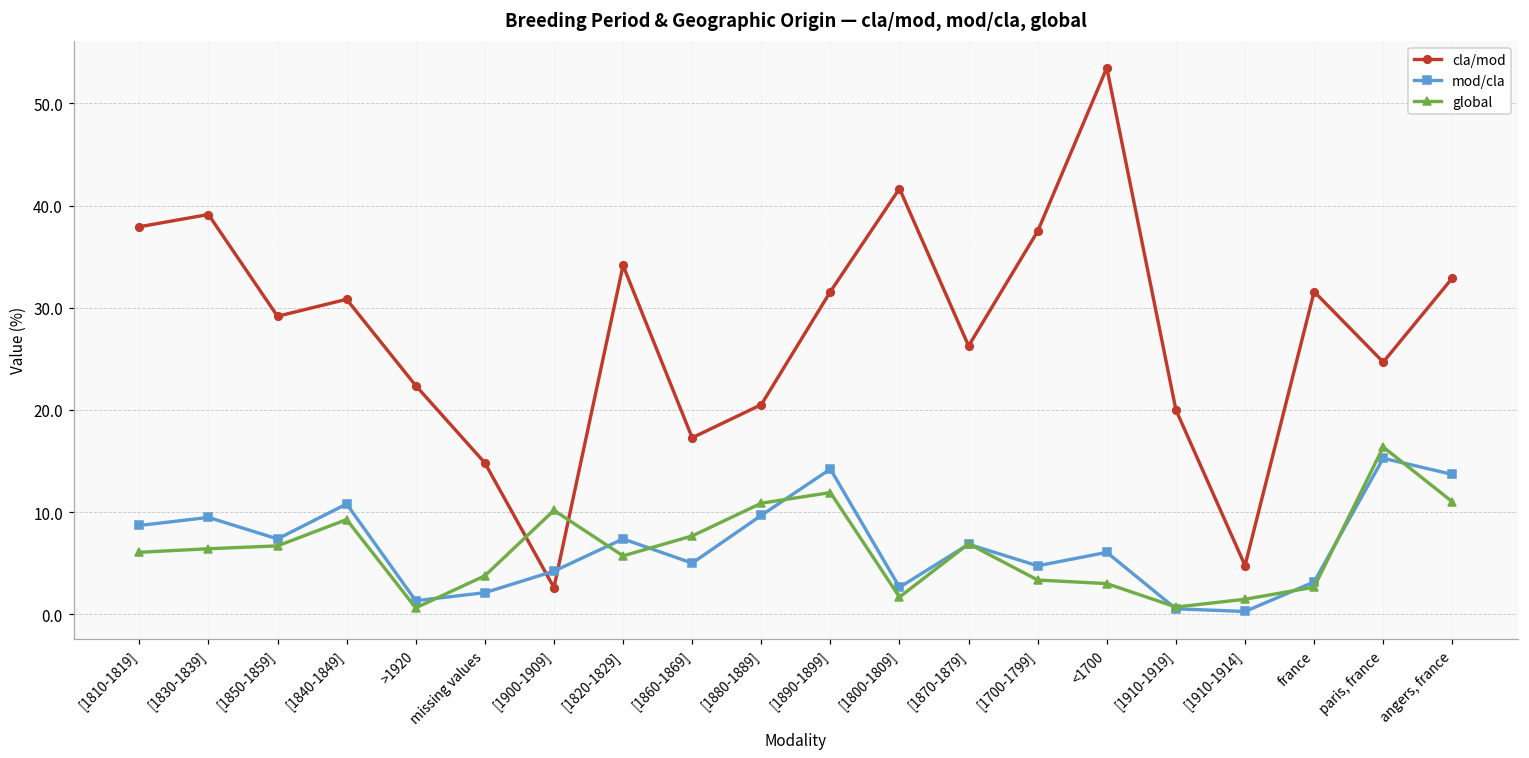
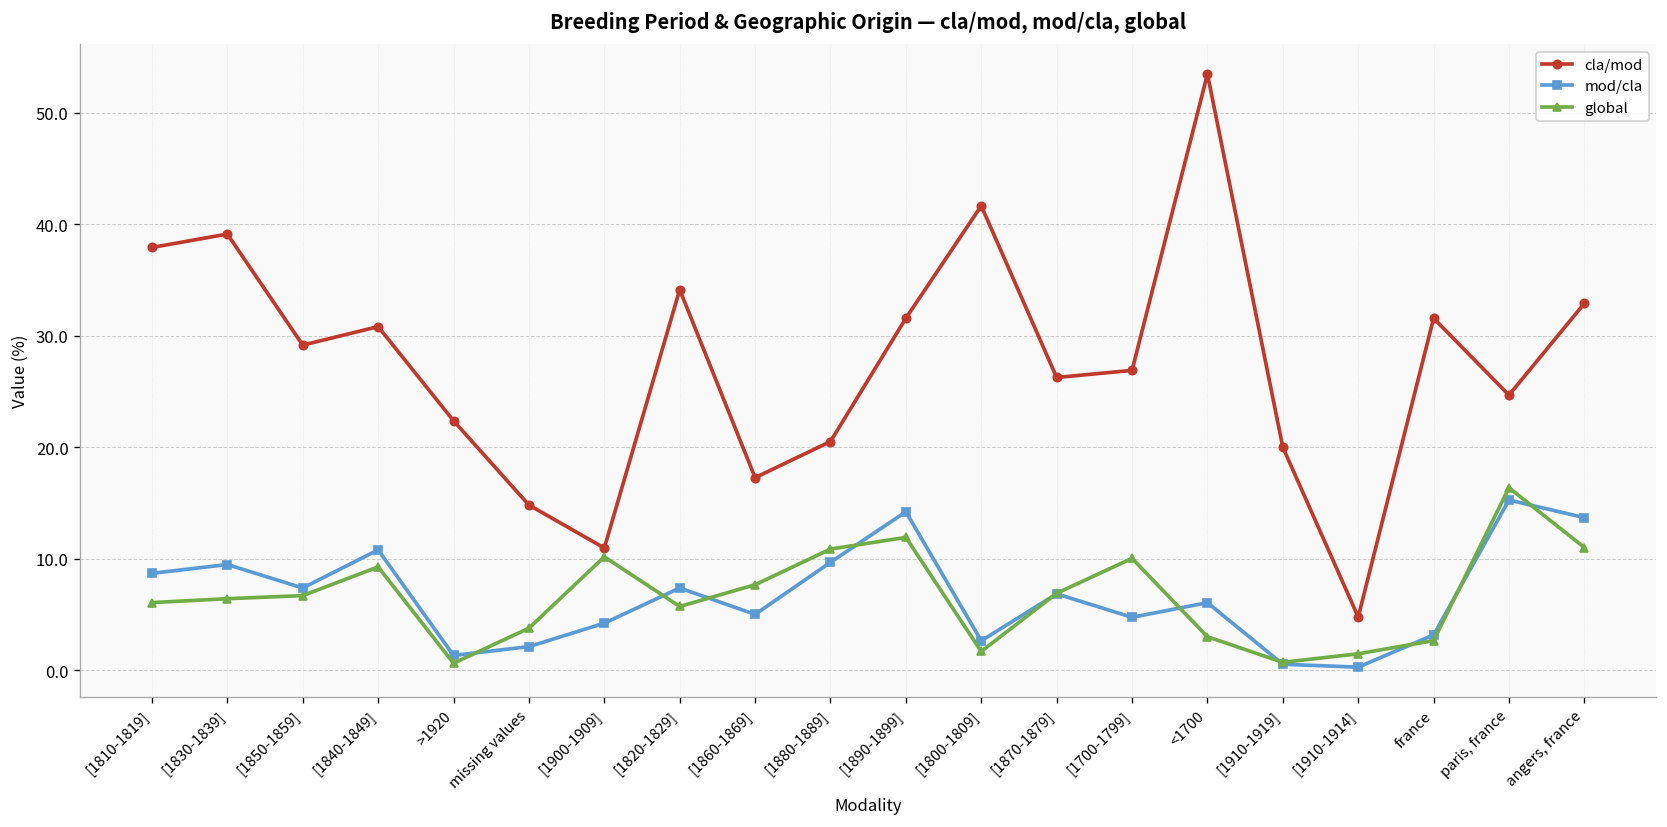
  {
    "cla/mod": {
      "[1810-1819]": 38,
      "[1830-1839]": 39,
      "[1850-1859]": 29,
      "[1840-1849]": 31,
      ">1920": 22,
      "missing values": 15,
-     "[1900-1909]": 3,
+     "[1900-1909]": 11,
      "[1820-1829]": 34,
      "[1860-1869]": 17,
      "[1880-1889]": 21,
      "[1890-1899]": 32,
      "[1800-1809]": 42,
      "[1870-1879]": 26,
-     "[1700-1799]": 38,
+     "[1700-1799]": 27,
      "<1700": 53,
      "[1910-1919]": 20,
      "[1910-1914]": 5,
      "france": 32,
      "paris, france": 25,
      "angers, france": 33
    },
    "mod/cla": {
      "[1810-1819]": 9,
      "[1830-1839]": 9,
      "[1850-1859]": 7,
      "[1840-1849]": 11,
      ">1920": 1,
      "missing values": 2,
      "[1900-1909]": 4,
      "[1820-1829]": 7,
      "[1860-1869]": 5,
      "[1880-1889]": 10,
      "[1890-1899]": 14,
      "[1800-1809]": 3,
      "[1700-1799]": 5,
      "<1700": 6,
      "[1910-1914]": 0,
      "france": 3,
      "paris, france": 15,
      "angers, france": 14
    },
    "global": {
      "[1810-1819]": 6,
      "[1830-1839]": 6,
      "[1850-1859]": 7,
      "[1840-1849]": 9,
      ">1920": 1,
      "missing values": 4,
      "[1900-1909]": 10,
      "[1820-1829]": 6,
      "[1860-1869]": 8,
      "[1880-1889]": 11,
      "[1890-1899]": 12,
      "[1800-1809]": 2,
-     "[1700-1799]": 3,
+     "[1700-1799]": 10,
      "<1700": 3,
      "[1910-1914]": 1,
      "france": 3,
      "paris, france": 16,
      "angers, france": 11
    }
  }
